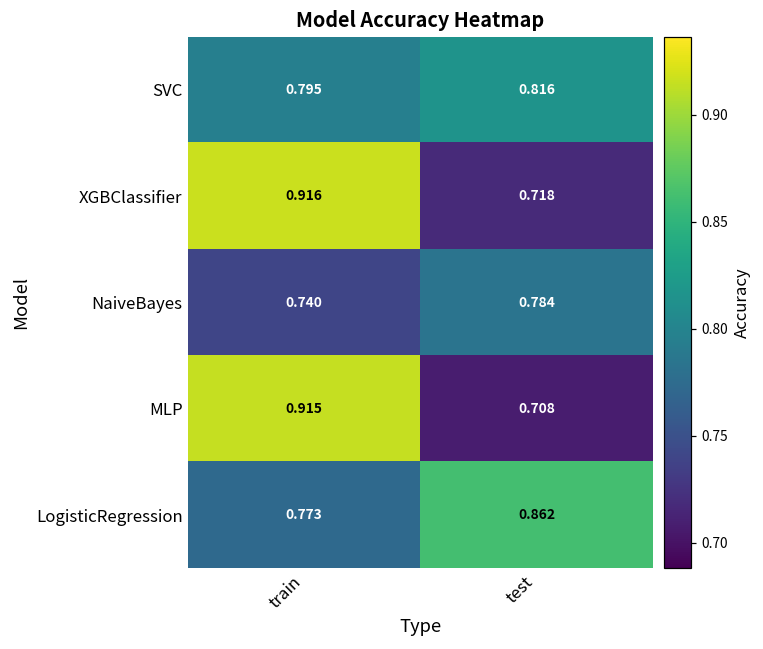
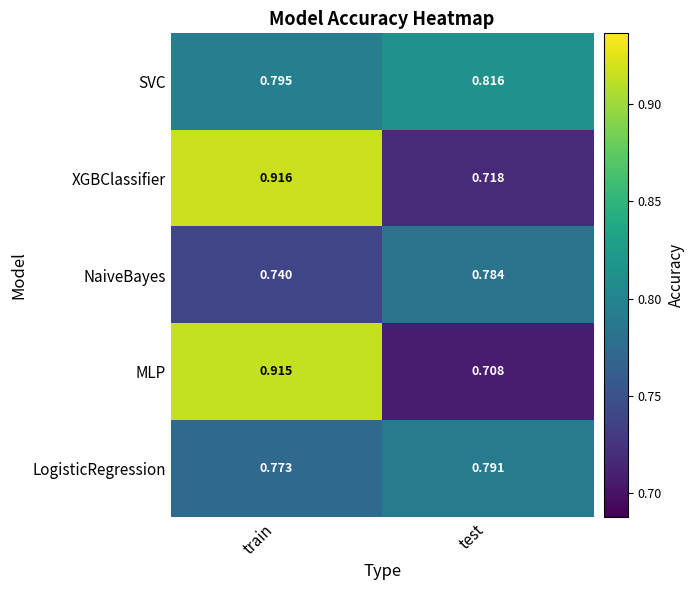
  {
    "SVC": {
      "train": 0.795,
      "test": 0.816
    },
    "XGBClassifier": {
      "train": 0.916,
      "test": 0.718
    },
    "NaiveBayes": {
      "train": 0.740,
      "test": 0.784
    },
    "MLP": {
      "train": 0.915,
      "test": 0.708
    },
    "LogisticRegression": {
      "train": 0.773,
-     "test": 0.862
+     "test": 0.791
    }
  }
